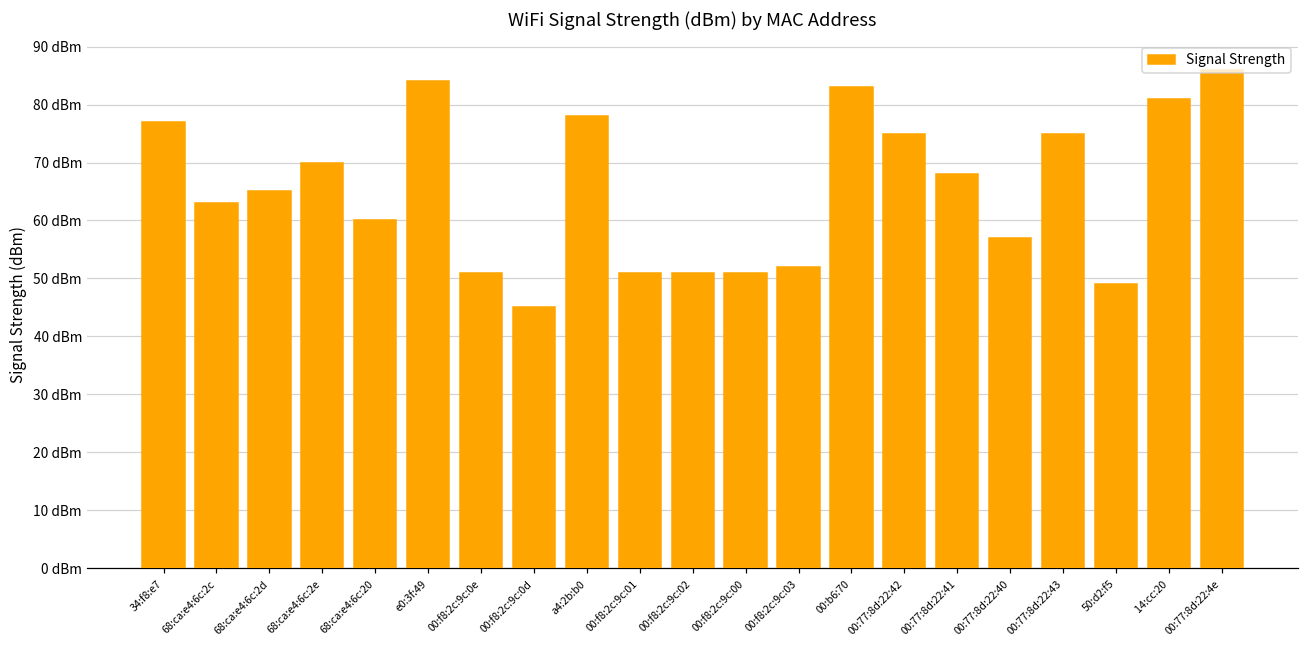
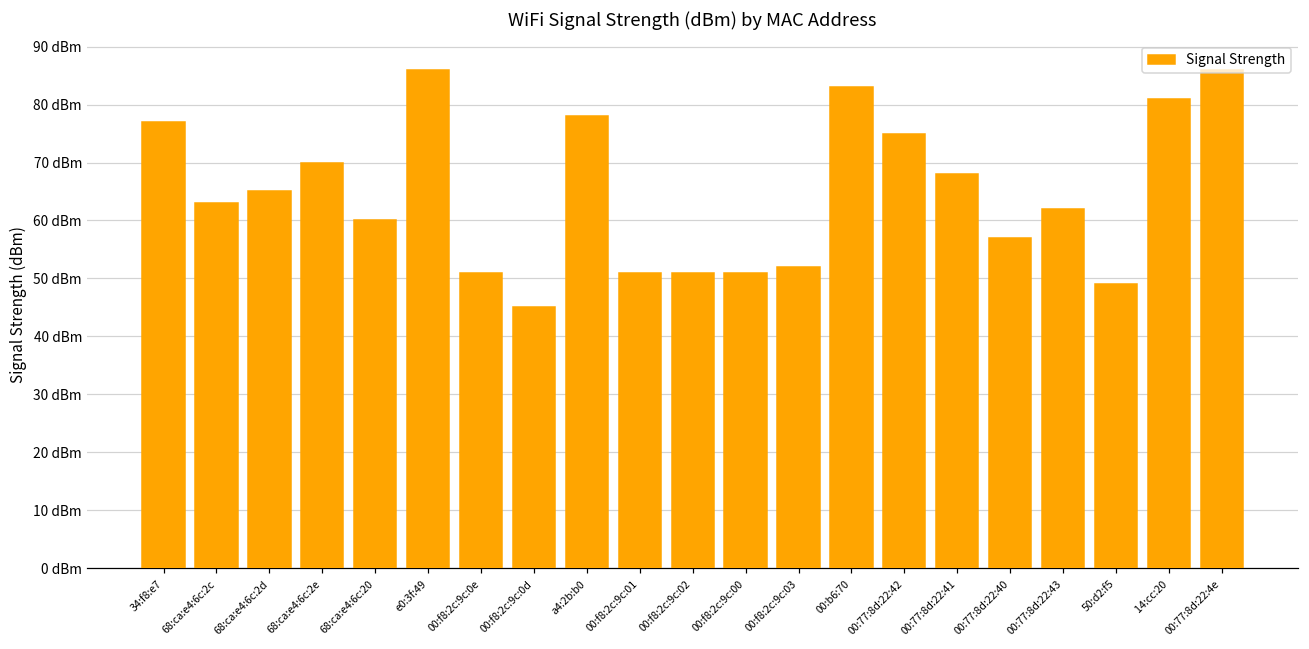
  {
    "34:f8:e7": "77 dBm",
    "68:ca:e4:6c:2c": "63 dBm",
    "68:ca:e4:6c:2d": "65 dBm",
    "68:ca:e4:6c:2e": "70 dBm",
    "68:ca:e4:6c:20": "60 dBm",
-   "e0:3f:49": "84 dBm",
+   "e0:3f:49": "86 dBm",
    "00:f8:2c:9c:0e": "51 dBm",
    "00:f8:2c:9c:0d": "45 dBm",
    "a4:2b:b0": "78 dBm",
    "00:f8:2c:9c:01": "51 dBm",
    "00:f8:2c:9c:02": "51 dBm",
    "00:f8:2c:9c:00": "51 dBm",
    "00:f8:2c:9c:03": "52 dBm",
    "00:b6:70": "83 dBm",
    "00:77:8d:22:42": "75 dBm",
    "00:77:8d:22:41": "68 dBm",
    "00:77:8d:22:40": "57 dBm",
-   "00:77:8d:22:43": "75 dBm",
+   "00:77:8d:22:43": "62 dBm",
    "50:d2:f5": "49 dBm",
    "14:cc:20": "81 dBm"
  }
